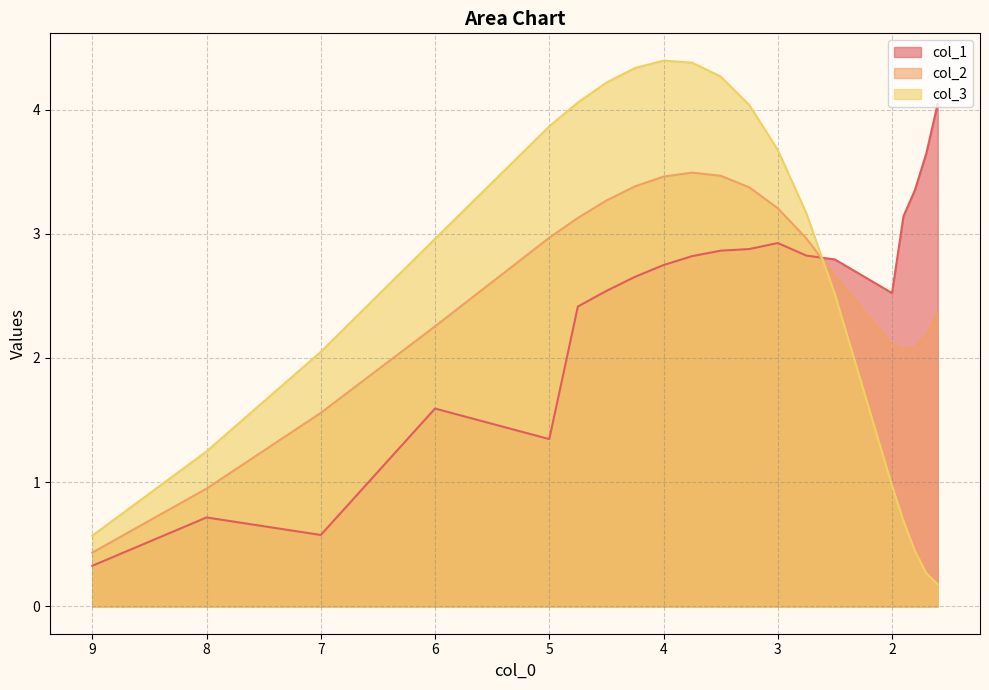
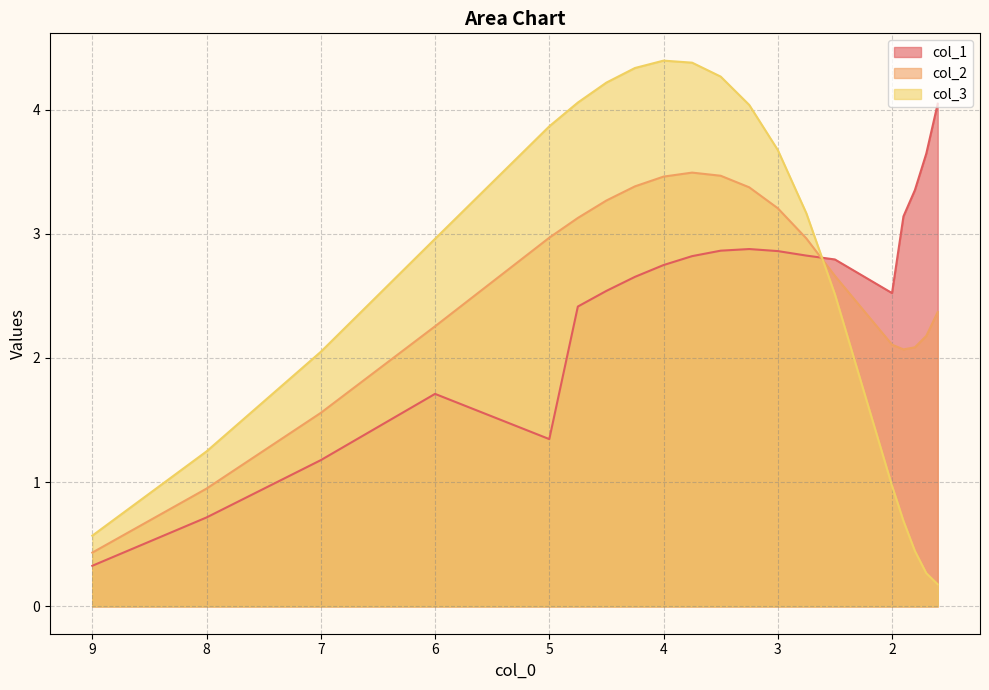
  {
    "col_1": {
      "9": 0.33,
      "8": 0.72,
-     "7": 0.58,
-     "6": 1.59,
+     "7": 1.18,
+     "6": 1.71,
      "5": 1.35,
      "4": 2.75,
-     "3": 2.93,
+     "3": 2.86,
      "2": 2.52
    }
  }
